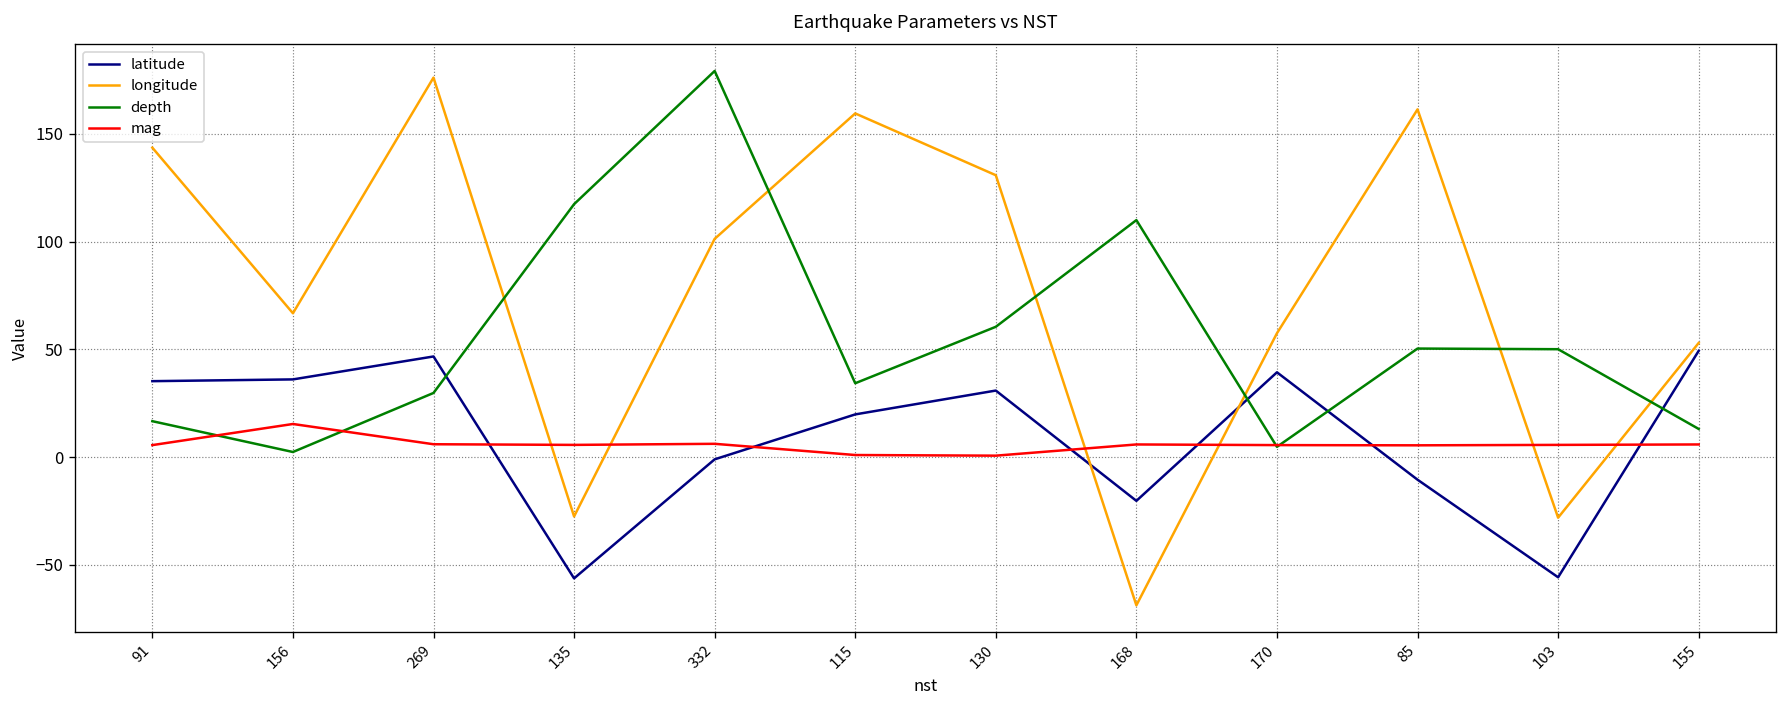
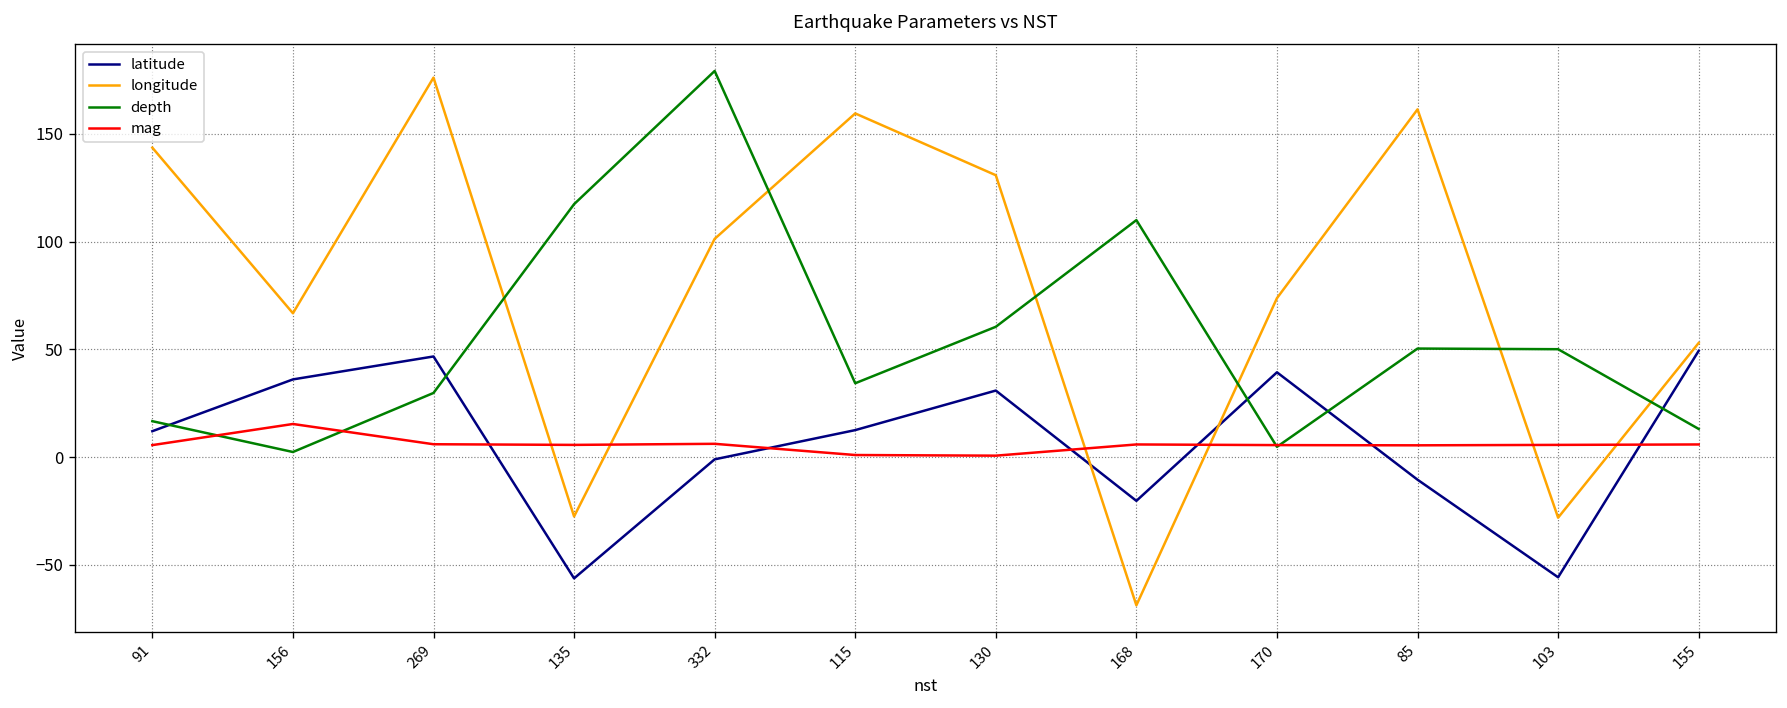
  {
    "latitude": {
-     "91": 35,
+     "91": 12,
      "156": 36,
      "269": 47,
      "135": -56,
      "332": -1,
-     "115": 20,
+     "115": 13,
      "130": 31,
      "168": -20,
      "170": 39,
      "85": -10,
      "103": -56,
      "155": 49
    },
    "longitude": {
      "156": 67,
      "269": 176,
      "135": -27,
      "332": 101,
      "115": 160,
      "130": 131,
      "168": -69,
-     "170": 58,
+     "170": 74,
      "85": 161,
      "103": -28,
      "155": 53
    },
    "depth": {
      "91": 17,
      "156": 2,
      "269": 30,
      "135": 117,
      "332": 179,
      "115": 34,
      "130": 61,
      "168": 110,
      "85": 50,
      "103": 50,
      "155": 13
    },
    "mag": {
      "91": 6,
      "156": 15,
      "269": 6,
      "135": 6,
      "332": 6,
      "115": 1,
      "130": 1,
      "168": 6,
      "85": 6,
      "103": 6,
      "155": 6
    }
  }
